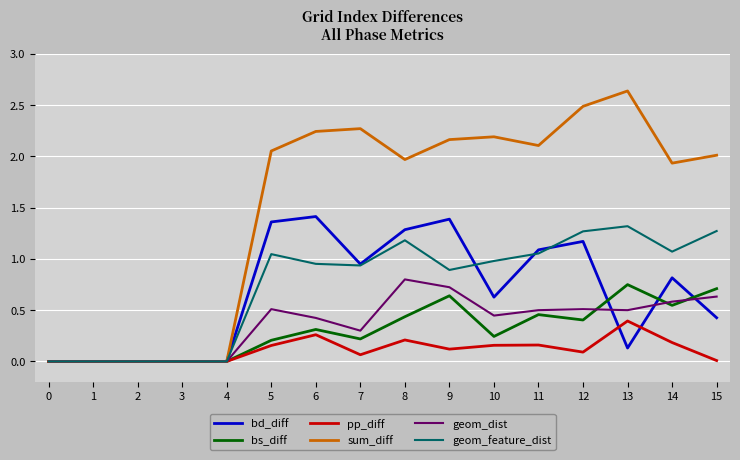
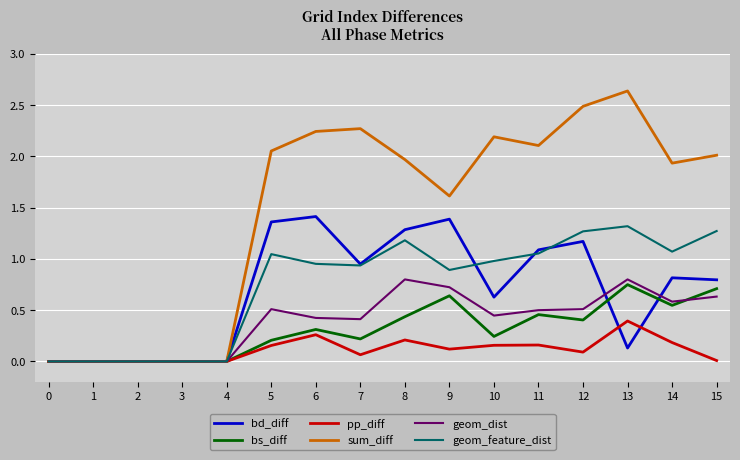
  {
    "bd_diff": {
      "5": 1.36,
      "6": 1.41,
      "8": 1.28,
      "9": 1.39,
      "10": 0.63,
      "11": 1.09,
      "12": 1.17,
      "13": 0.13,
      "14": 0.82,
-     "15": 0.43
+     "15": 0.80
    },
    "bs_diff": {
      "5": 0.21,
      "6": 0.31,
      "7": 0.22,
      "8": 0.44,
      "9": 0.64,
      "10": 0.24,
      "11": 0.46,
      "12": 0.40,
      "13": 0.75,
      "14": 0.55,
      "15": 0.71
    },
    "pp_diff": {
      "5": 0.16,
      "6": 0.26,
      "7": 0.07,
      "8": 0.21,
      "9": 0.12,
      "10": 0.16,
      "11": 0.16,
      "12": 0.09,
      "13": 0.39,
      "14": 0.18,
      "15": 0.01
    },
    "sum_diff": {
      "5": 2.05,
      "6": 2.24,
      "7": 2.27,
      "8": 1.97,
-     "9": 2.16,
+     "9": 1.61,
      "10": 2.19,
      "11": 2.11,
      "12": 2.49,
      "13": 2.64,
      "14": 1.93,
      "15": 2.01
    },
    "geom_dist": {
      "5": 0.51,
      "6": 0.42,
-     "7": 0.30,
+     "7": 0.41,
      "8": 0.80,
      "9": 0.72,
      "10": 0.45,
      "11": 0.50,
      "12": 0.51,
-     "13": 0.5,
+     "13": 0.8,
      "14": 0.58,
      "15": 0.63
    },
    "geom_feature_dist": {
      "5": 1.05,
      "6": 0.95,
      "8": 1.18,
      "9": 0.89,
      "10": 0.98,
      "11": 1.05,
      "12": 1.27,
      "13": 1.32,
      "14": 1.07,
      "15": 1.27
    }
  }
